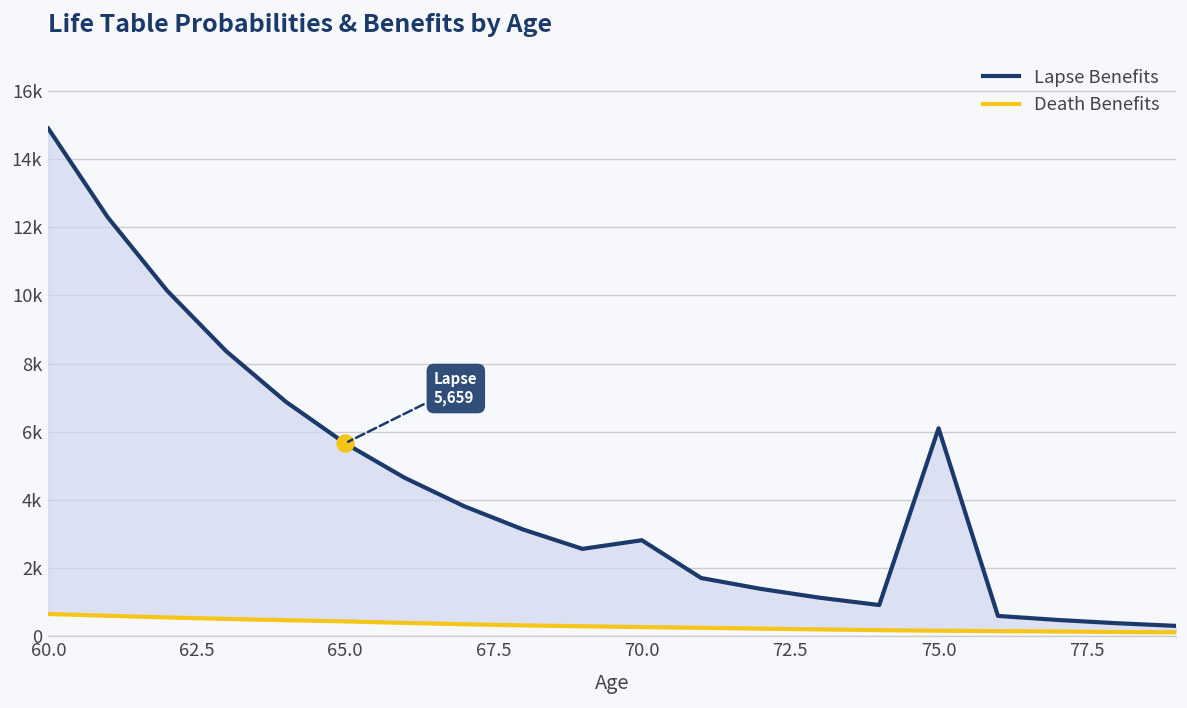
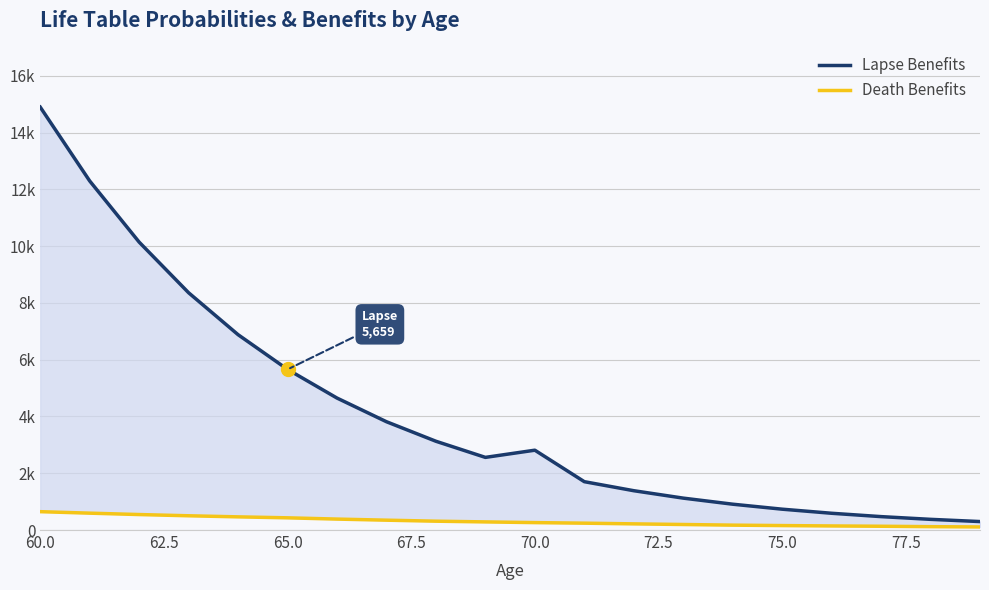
  {
    "Lapse Benefits": {
      "60.0": 14900,
      "70.0": 2800,
-     "75.0": 6100
+     "75.0": 700
    }
  }
